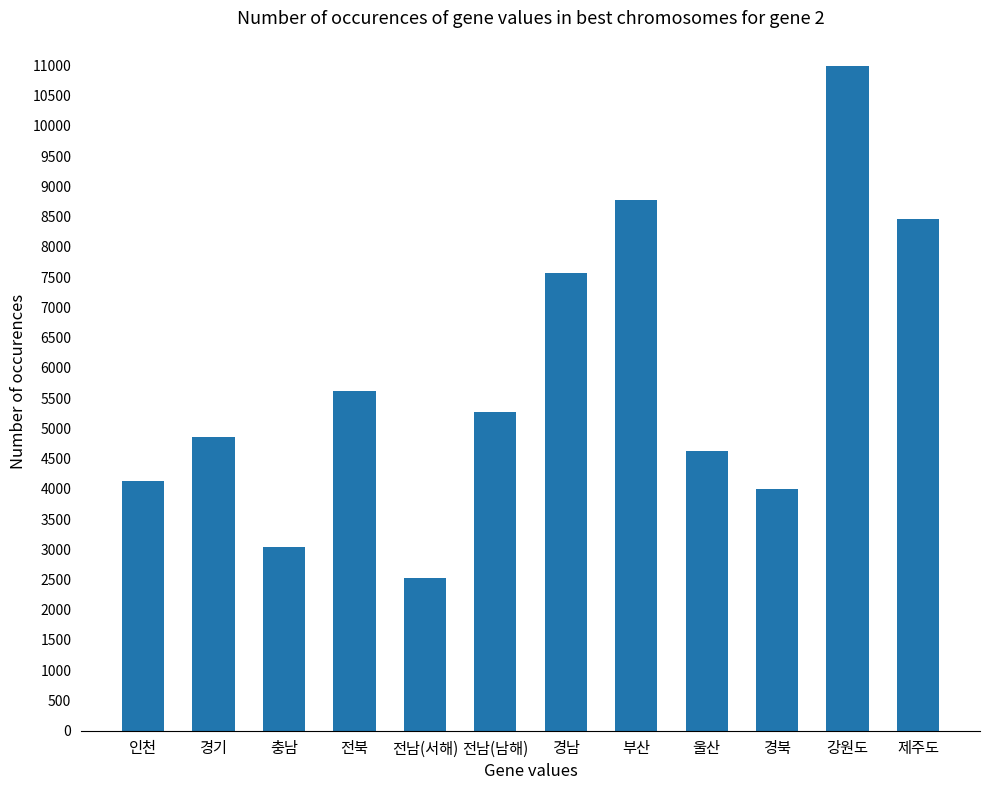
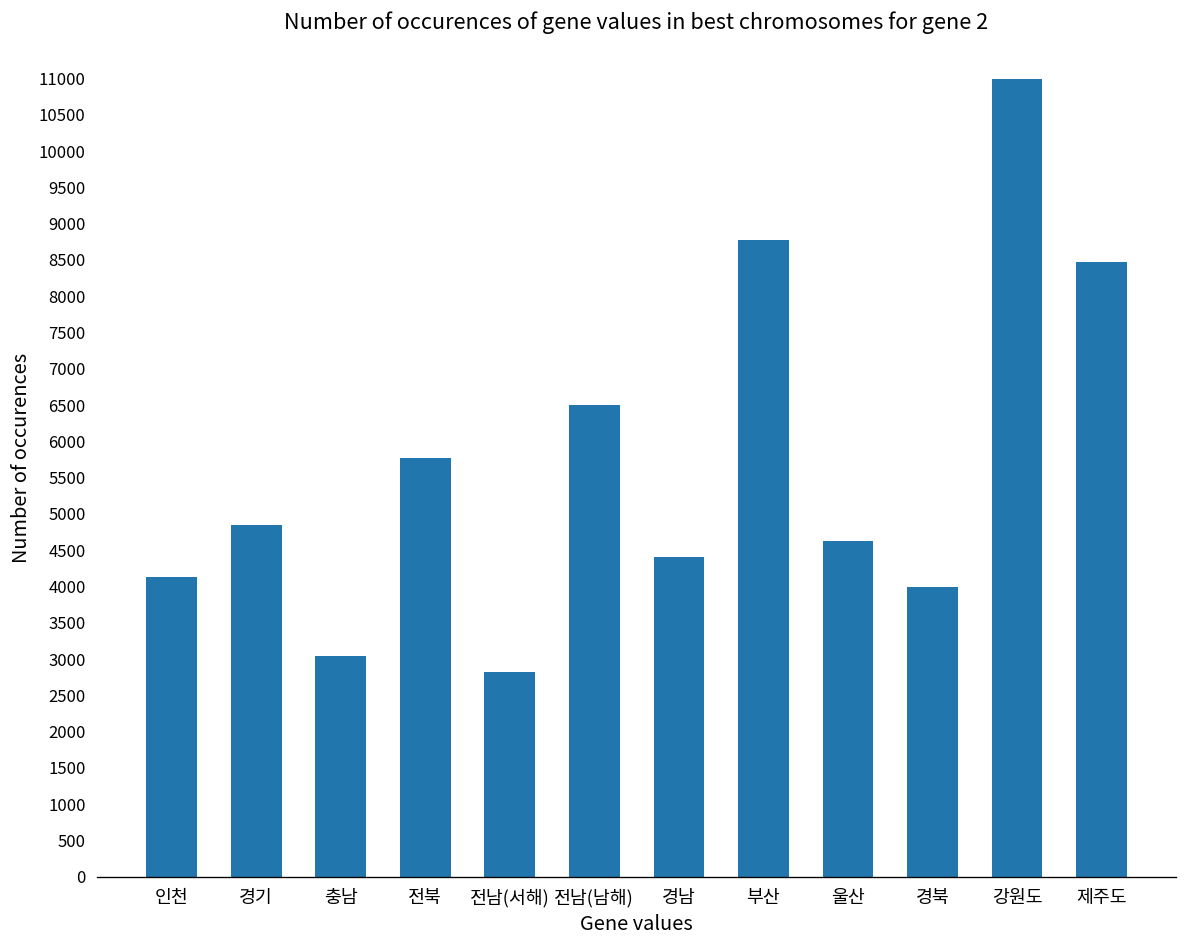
  {
    "인천": 4100,
    "경기": 4900,
    "충남": 3000,
-   "전북": 5600,
-   "전남(서해)": 2500,
-   "전남(남해)": 5300,
-   "경남": 7600,
+   "전북": 5800,
+   "전남(서해)": 2800,
+   "전남(남해)": 6500,
+   "경남": 4400,
    "부산": 8800,
    "울산": 4600,
    "경북": 4000,
    "강원도": 11000,
    "제주도": 8500
  }
